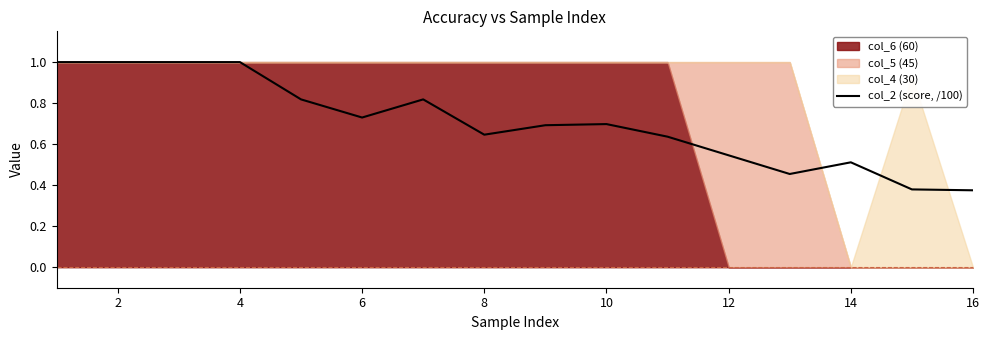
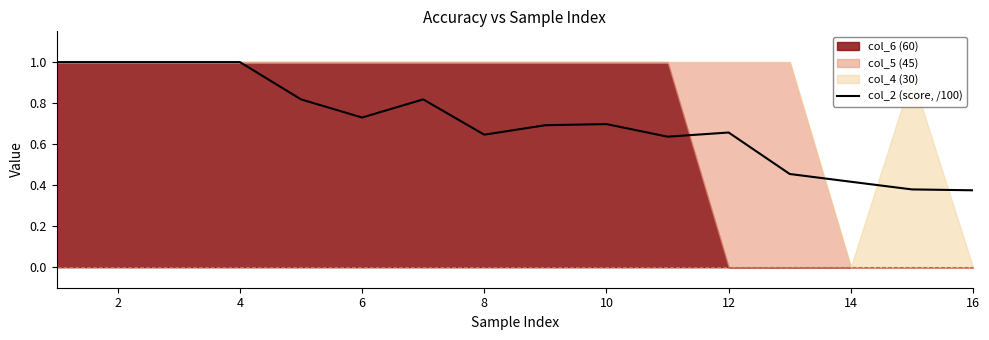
  {
    "col_2 (score, /100)": {
      "6": 0.73,
      "8": 0.65,
      "10": 0.70,
-     "12": 0.55,
-     "14": 0.51,
+     "12": 0.66,
+     "14": 0.42,
      "16": 0.38
    },
    "col_6 (60)": {
      "12": 0.00
    }
  }
